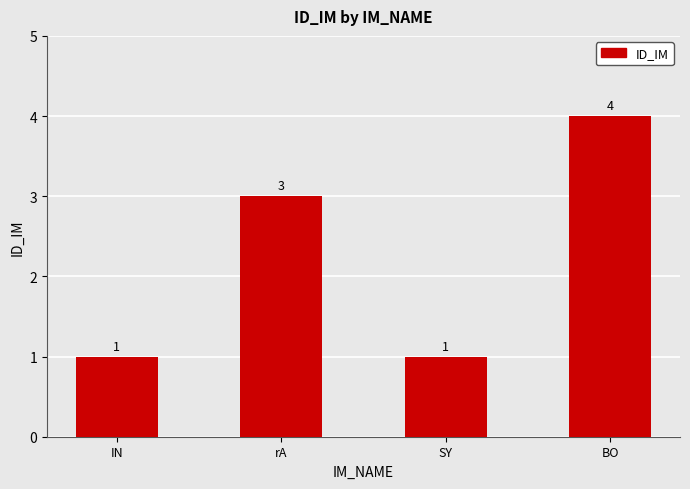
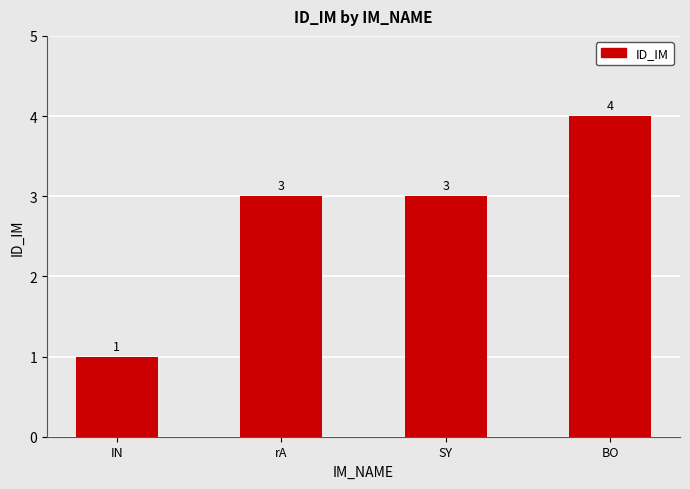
  {
    "IN": 1,
    "rA": 3,
-   "SY": 1,
+   "SY": 3,
    "BO": 4
  }
